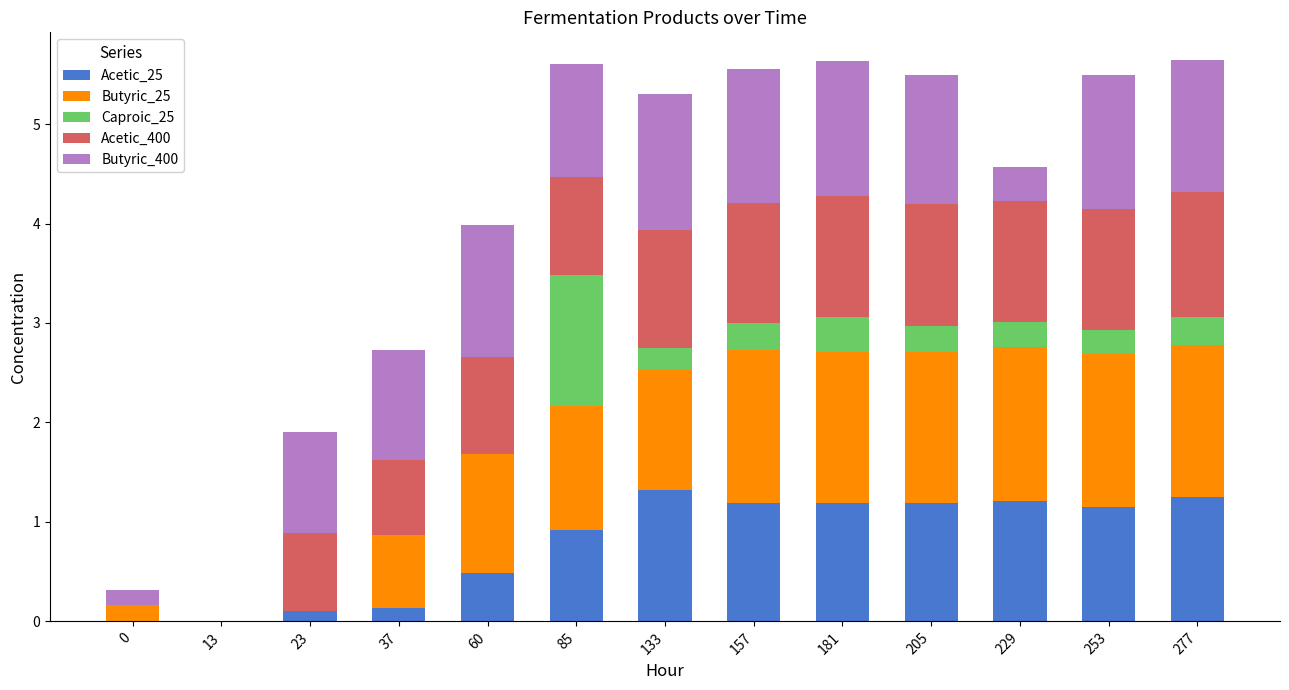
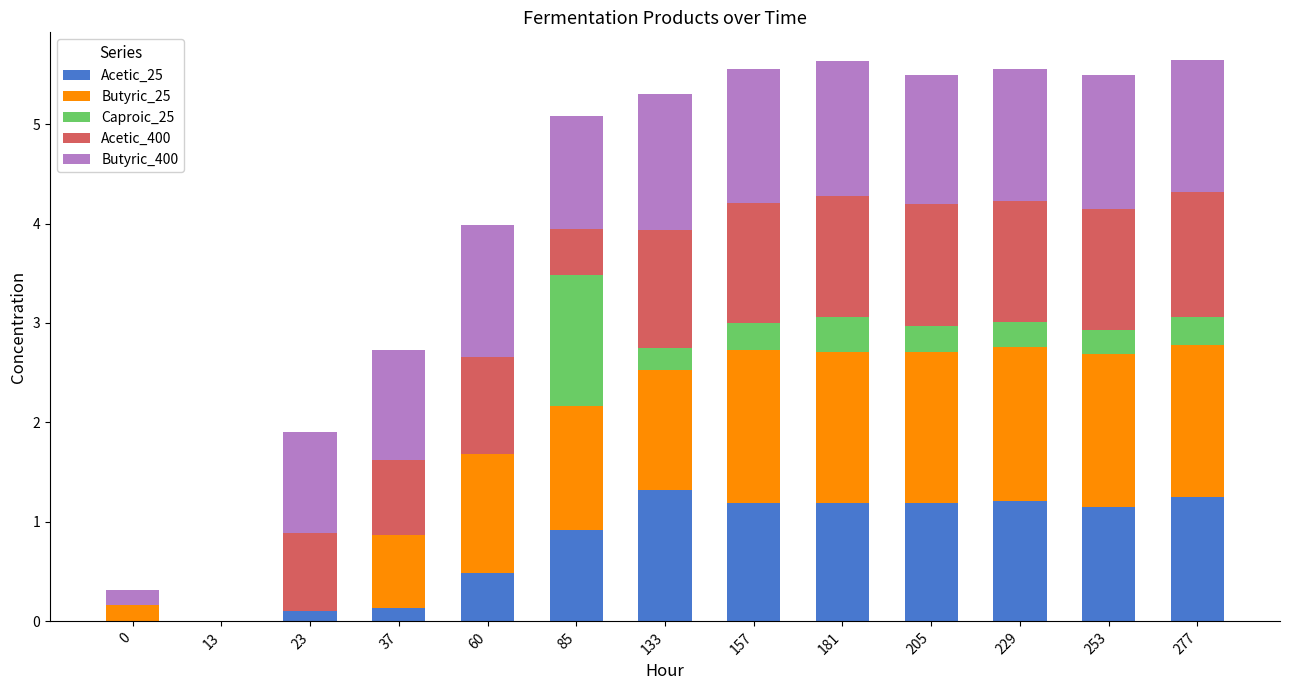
  {
    "Acetic_25": {
      "0": 0.0,
      "13": 0.0,
      "23": 0.1,
      "37": 0.1,
      "60": 0.5,
      "85": 0.9,
      "133": 1.3,
      "157": 1.2,
      "181": 1.2,
      "205": 1.2,
      "229": 1.2,
      "253": 1.1,
      "277": 1.3
    },
    "Butyric_25": {
      "0": 0.2,
      "13": 0.0,
      "23": 0.0,
      "37": 0.7,
      "60": 1.2,
      "85": 1.3,
      "133": 1.2,
      "157": 1.5,
      "181": 1.5,
      "205": 1.5,
      "229": 1.6,
      "253": 1.5,
      "277": 1.5
    },
    "Caproic_25": {
      "0": 0.0,
      "13": 0.0,
      "23": 0.0,
      "37": 0.0,
      "60": 0.0,
      "85": 1.3,
      "133": 0.2,
      "157": 0.3,
      "181": 0.4,
      "205": 0.3,
      "229": 0.2,
      "253": 0.2,
      "277": 0.3
    },
    "Acetic_400": {
      "0": 0.0,
      "13": 0.0,
      "23": 0.8,
      "37": 0.8,
      "60": 1.0,
-     "85": 1.0,
+     "85": 0.5,
      "133": 1.2,
      "157": 1.2,
      "181": 1.2,
      "205": 1.2,
      "229": 1.2,
      "253": 1.2,
      "277": 1.3
    },
    "Butyric_400": {
      "0": 0.1,
      "13": 0.0,
      "23": 1.0,
      "37": 1.1,
      "60": 1.3,
      "85": 1.1,
      "133": 1.4,
      "157": 1.3,
      "181": 1.3,
      "205": 1.3,
-     "229": 0.3,
+     "229": 1.3,
      "253": 1.3,
      "277": 1.3
    }
  }
